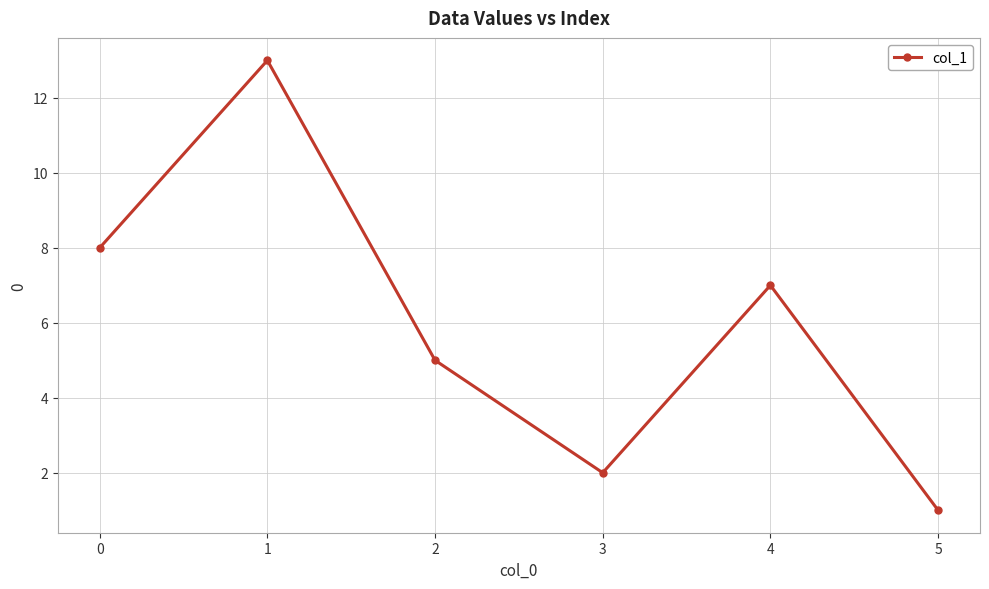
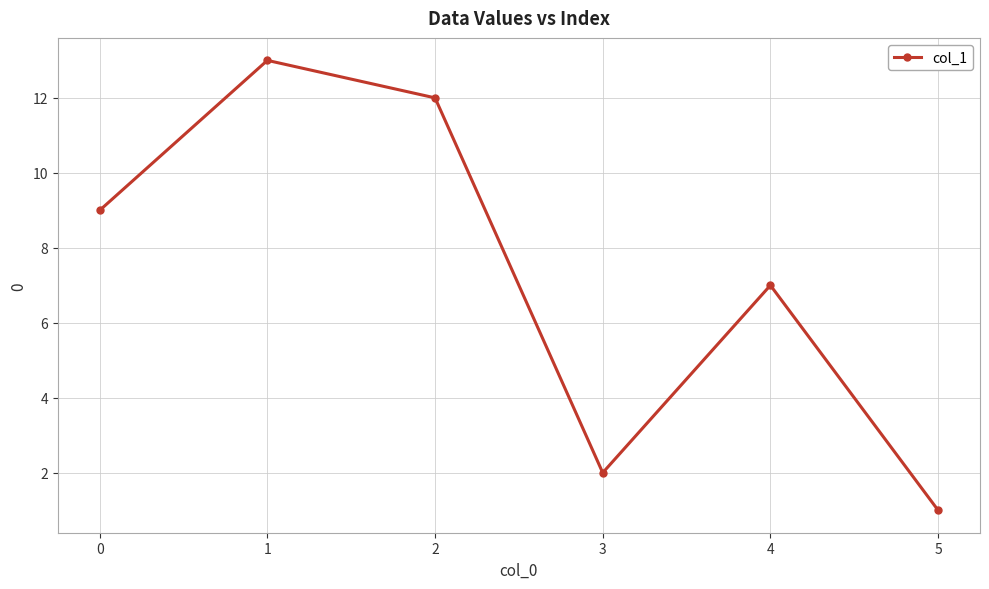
  {
-   "0": 8,
+   "0": 9,
    "1": 13,
-   "2": 5,
+   "2": 12,
    "3": 2,
    "4": 7,
    "5": 1
  }
